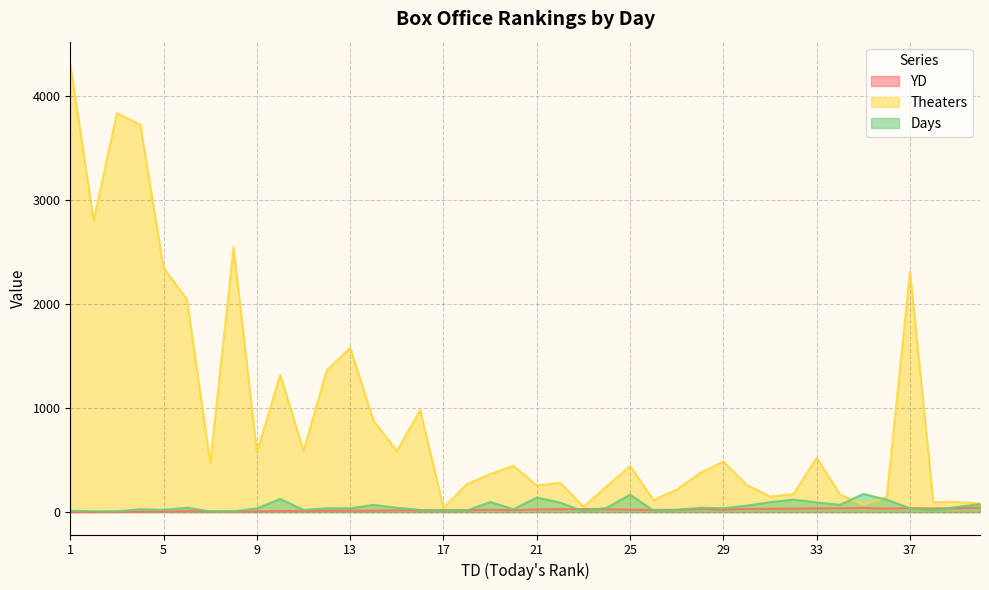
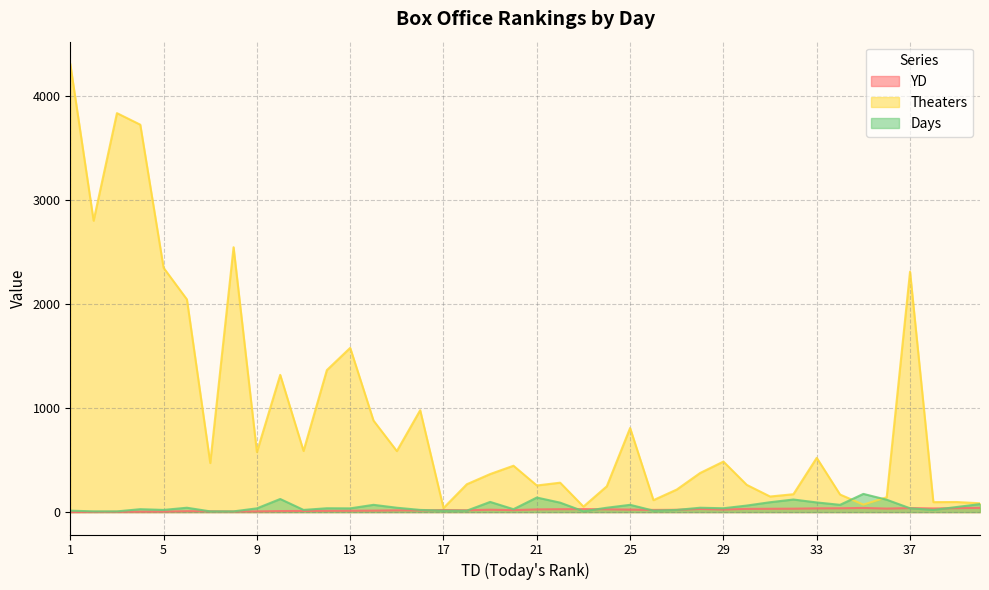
  {
    "YD": {
      "9": 10,
      "21": 30,
      "25": 20,
      "33": 40
    },
    "Theaters": {
      "1": 4310,
      "5": 2350,
      "9": 580,
      "13": 1580,
      "21": 260,
-     "25": 440,
+     "25": 810,
      "29": 490,
      "33": 520,
      "37": 2310
    },
    "Days": {
      "9": 40,
      "21": 140,
-     "25": 170,
+     "25": 70,
      "33": 90
    }
  }
